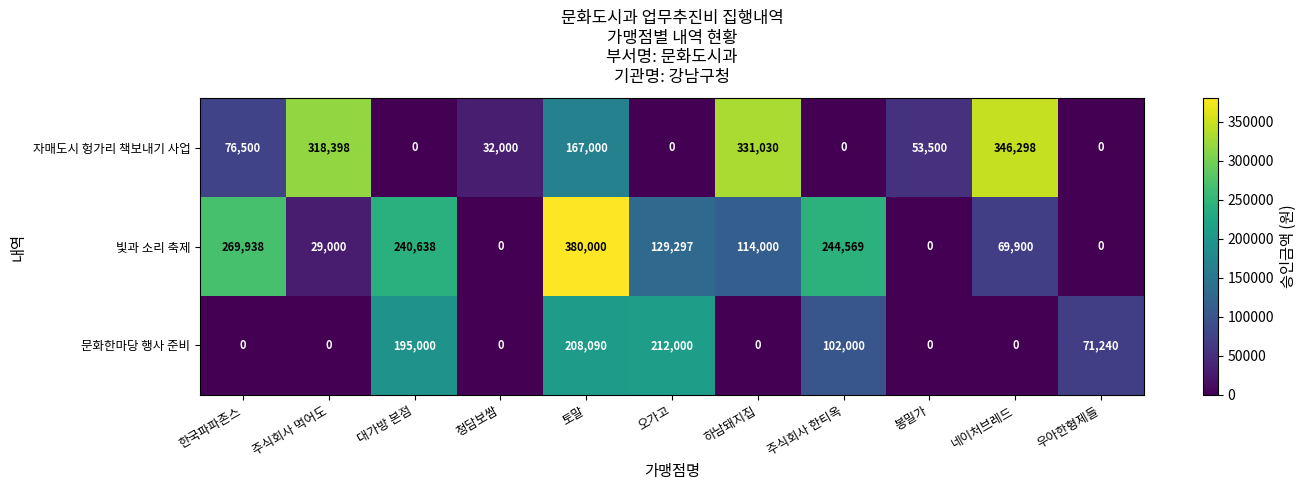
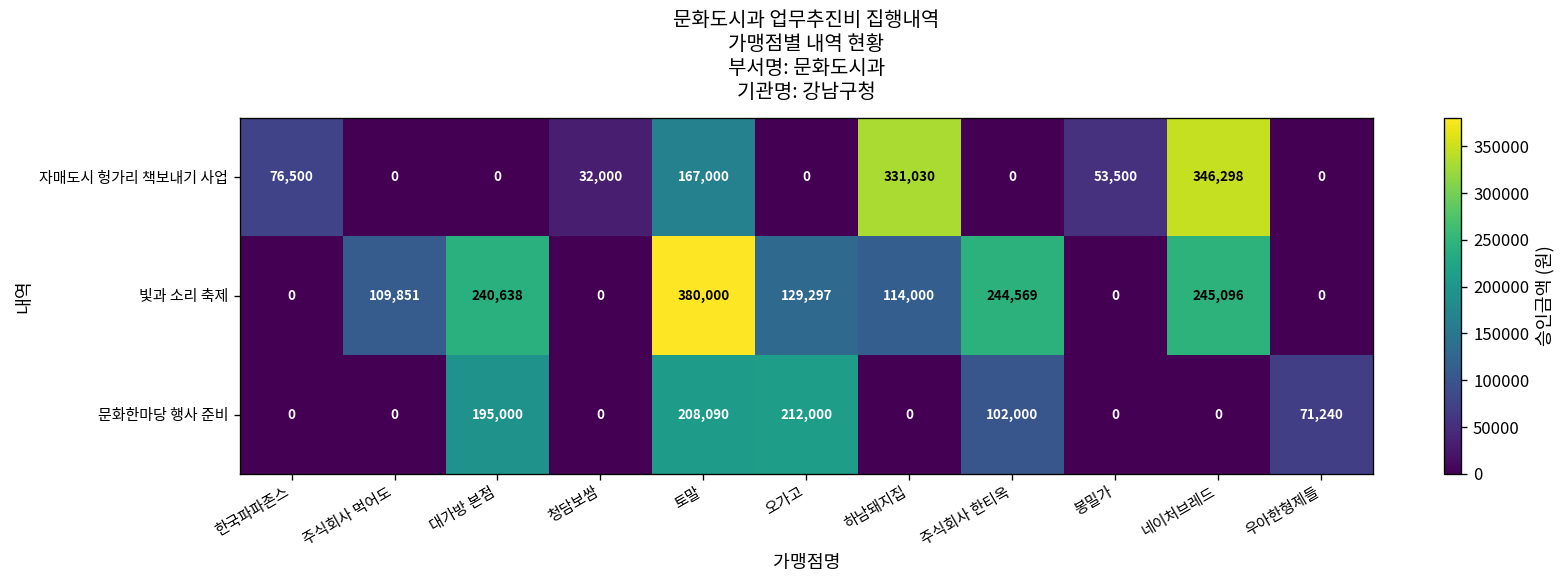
  {
    "자매도시 헝가리 책보내기 사업": {
      "한국파파존스": "76,500",
-     "주식회사 먹어도": "318,398",
+     "주식회사 먹어도": "0",
      "대가방 본점": "0",
      "청담보쌈": "32,000",
      "토말": "167,000",
      "오가고": "0",
      "하남돼지집": "331,030",
      "주식회사 한티옥": "0",
      "봉밀가": "53,500",
      "네이처브레드": "346,298",
      "우아한형제들": "0"
    },
    "빛과 소리 축제": {
-     "한국파파존스": "269,938",
-     "주식회사 먹어도": "29,000",
+     "한국파파존스": "0",
+     "주식회사 먹어도": "109,851",
      "대가방 본점": "240,638",
      "청담보쌈": "0",
      "토말": "380,000",
      "오가고": "129,297",
      "하남돼지집": "114,000",
      "주식회사 한티옥": "244,569",
      "봉밀가": "0",
-     "네이처브레드": "69,900",
+     "네이처브레드": "245,096",
      "우아한형제들": "0"
    },
    "문화한마당 행사 준비": {
      "한국파파존스": "0",
      "주식회사 먹어도": "0",
      "대가방 본점": "195,000",
      "청담보쌈": "0",
      "토말": "208,090",
      "오가고": "212,000",
      "하남돼지집": "0",
      "주식회사 한티옥": "102,000",
      "봉밀가": "0",
      "네이처브레드": "0",
      "우아한형제들": "71,240"
    }
  }
